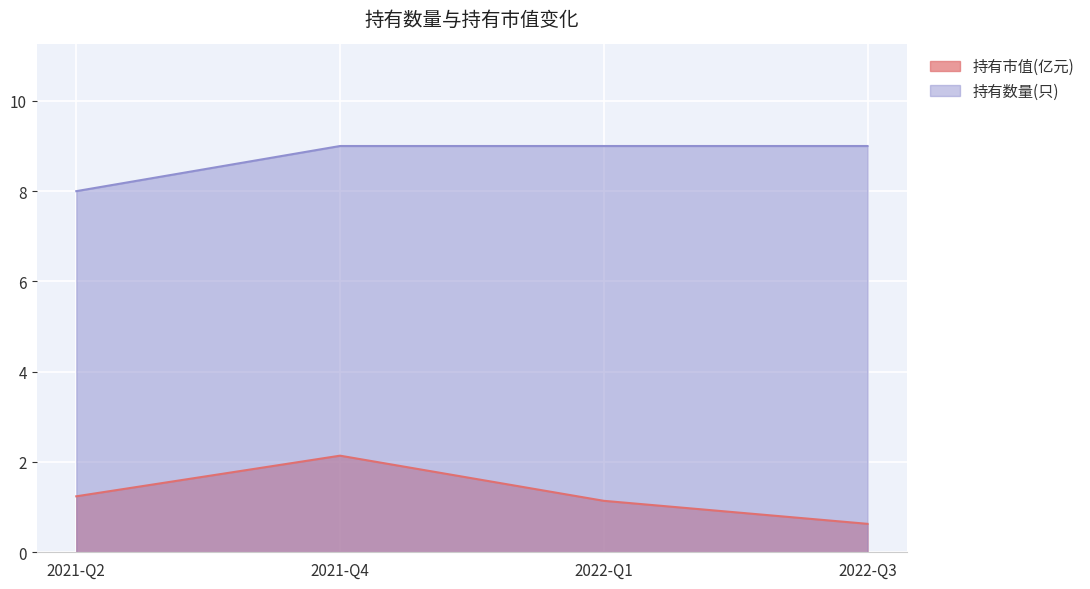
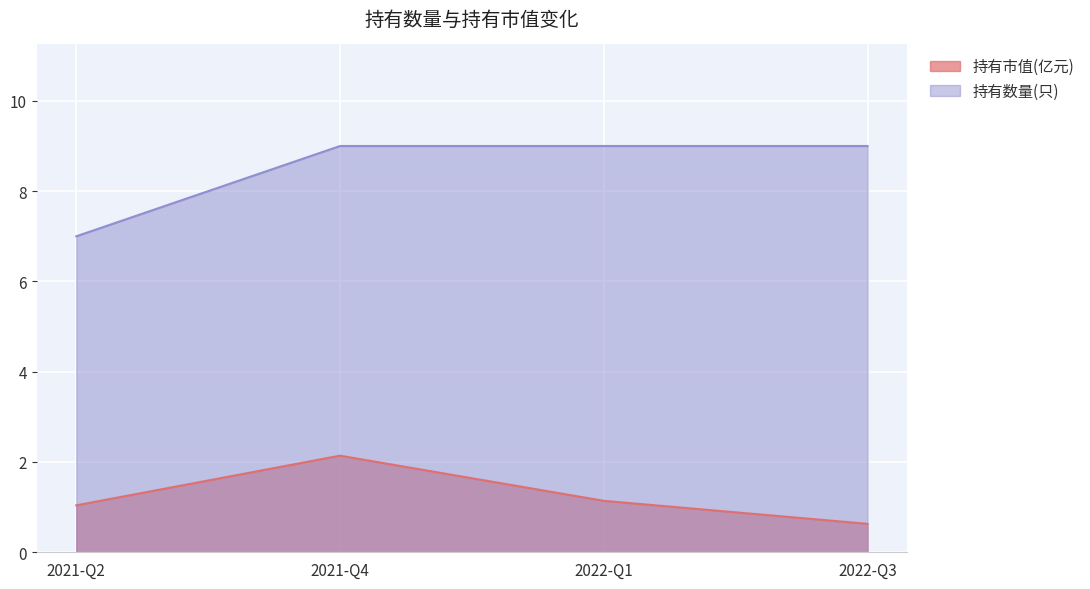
  {
    "持有市值(亿元)": {
-     "2021-Q2": 1.2,
+     "2021-Q2": 1.0,
      "2021-Q4": 2.1,
      "2022-Q1": 1.1,
      "2022-Q3": 0.6
    },
    "持有数量(只)": {
-     "2021-Q2": 8,
+     "2021-Q2": 7,
      "2021-Q4": 9,
      "2022-Q1": 9,
      "2022-Q3": 9
    }
  }
